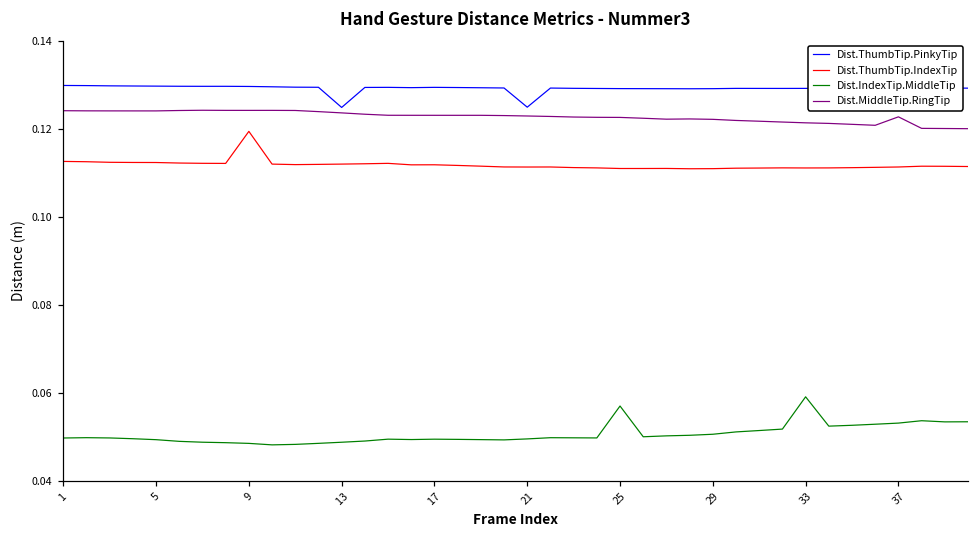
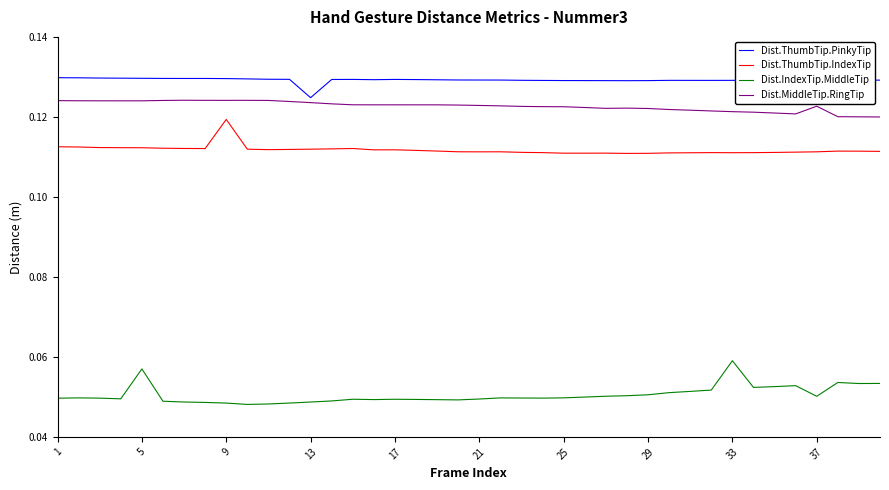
  {
    "Dist.ThumbTip.PinkyTip": {
      "1": 0.130,
      "5": 0.130,
      "9": 0.130,
      "13": 0.125,
      "17": 0.129,
-     "21": 0.125,
+     "21": 0.129,
      "25": 0.129,
      "29": 0.129,
      "33": 0.129
    },
    "Dist.ThumbTip.IndexTip": {
      "1": 0.113,
      "5": 0.112,
      "9": 0.119,
      "13": 0.112,
      "17": 0.112,
      "21": 0.111,
      "25": 0.111,
      "29": 0.111,
      "33": 0.111,
      "37": 0.111
    },
    "Dist.IndexTip.MiddleTip": {
      "1": 0.050,
-     "5": 0.049,
+     "5": 0.057,
      "9": 0.048,
      "13": 0.049,
      "17": 0.049,
      "21": 0.049,
-     "25": 0.057,
+     "25": 0.050,
      "29": 0.051,
      "33": 0.059,
-     "37": 0.053
+     "37": 0.050
    },
    "Dist.MiddleTip.RingTip": {
      "1": 0.124,
      "5": 0.124,
      "9": 0.124,
      "13": 0.124,
      "17": 0.123,
      "21": 0.123,
      "25": 0.123,
      "29": 0.122,
      "33": 0.121,
      "37": 0.123
    }
  }
